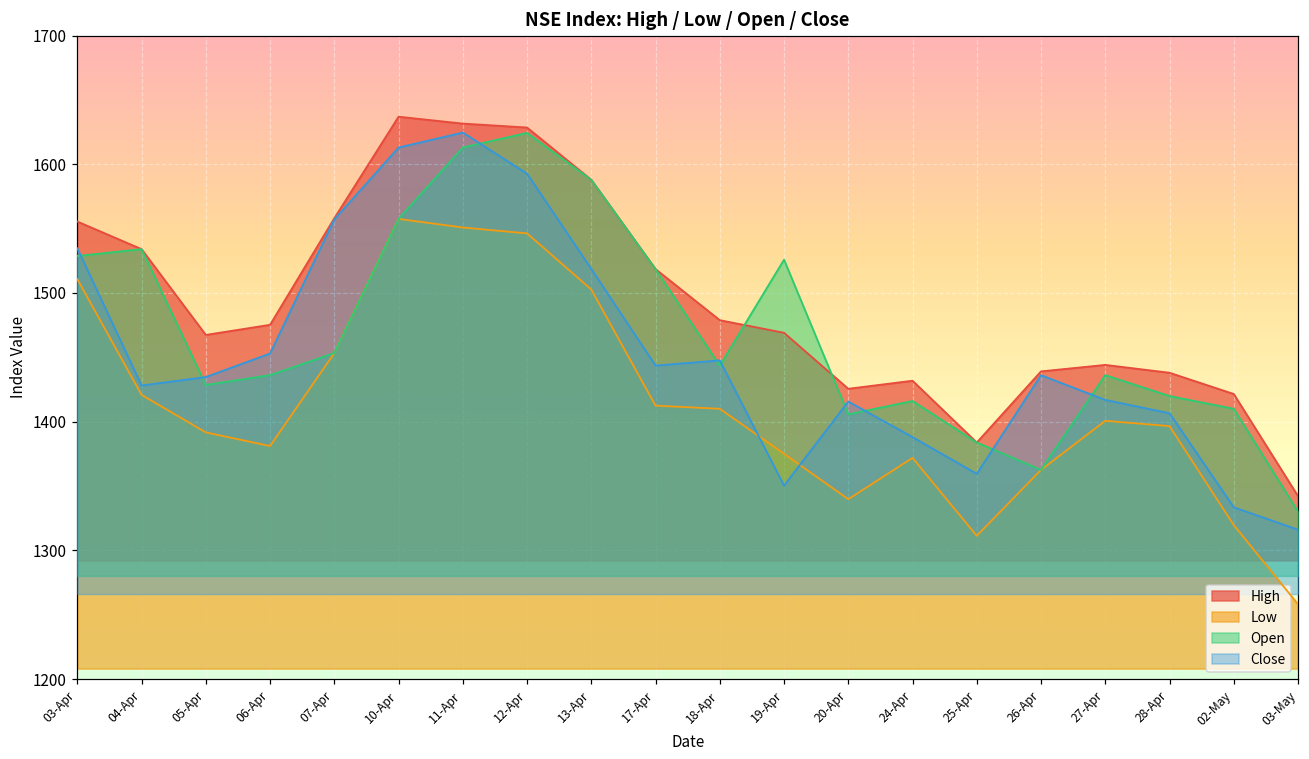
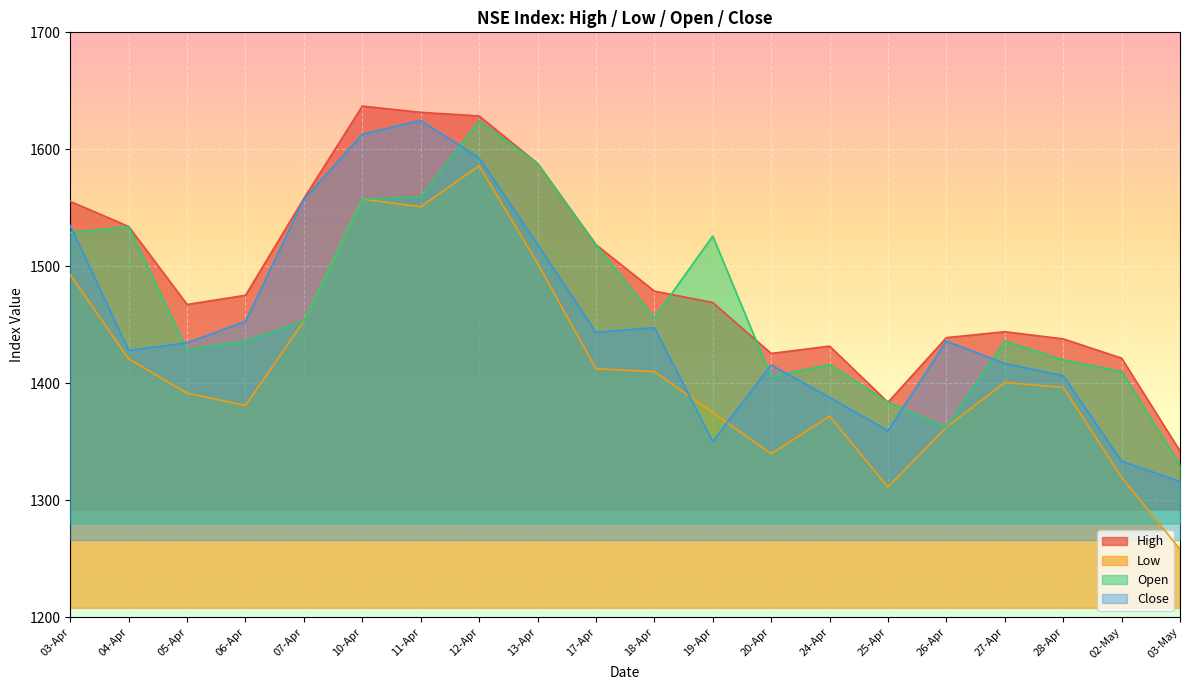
  {
    "High": {
      "03-Apr": 1556,
      "05-Apr": 1467,
      "06-Apr": 1475,
      "10-Apr": 1637,
      "11-Apr": 1632,
      "12-Apr": 1629,
      "18-Apr": 1479,
      "19-Apr": 1469,
      "20-Apr": 1426,
      "24-Apr": 1432,
      "26-Apr": 1439,
      "27-Apr": 1444,
      "28-Apr": 1438,
      "02-May": 1422,
      "03-May": 1342
    },
    "Low": {
-     "03-Apr": 1511,
+     "03-Apr": 1493,
      "04-Apr": 1421,
      "05-Apr": 1392,
      "06-Apr": 1381,
      "11-Apr": 1551,
-     "12-Apr": 1546,
+     "12-Apr": 1586,
      "13-Apr": 1503,
      "17-Apr": 1412,
      "18-Apr": 1410,
      "19-Apr": 1375,
      "20-Apr": 1340,
      "24-Apr": 1372,
      "25-Apr": 1311,
      "27-Apr": 1401,
      "28-Apr": 1397,
      "02-May": 1320,
      "03-May": 1258
    },
    "Open": {
      "03-Apr": 1529,
      "05-Apr": 1429,
      "06-Apr": 1436,
-     "11-Apr": 1613,
+     "11-Apr": 1559,
      "12-Apr": 1624,
-     "18-Apr": 1444,
+     "18-Apr": 1456,
      "19-Apr": 1526,
      "20-Apr": 1406,
      "24-Apr": 1416,
      "27-Apr": 1436,
      "28-Apr": 1420,
      "02-May": 1410,
      "03-May": 1330
    },
    "Close": {
      "03-Apr": 1535,
      "04-Apr": 1428,
      "05-Apr": 1435,
      "06-Apr": 1453,
      "10-Apr": 1613,
      "11-Apr": 1625,
      "12-Apr": 1593,
      "13-Apr": 1519,
      "17-Apr": 1444,
      "18-Apr": 1448,
      "19-Apr": 1350,
      "20-Apr": 1416,
      "24-Apr": 1388,
      "25-Apr": 1359,
      "26-Apr": 1436,
      "27-Apr": 1417,
      "28-Apr": 1407,
      "02-May": 1333,
      "03-May": 1316
    }
  }
